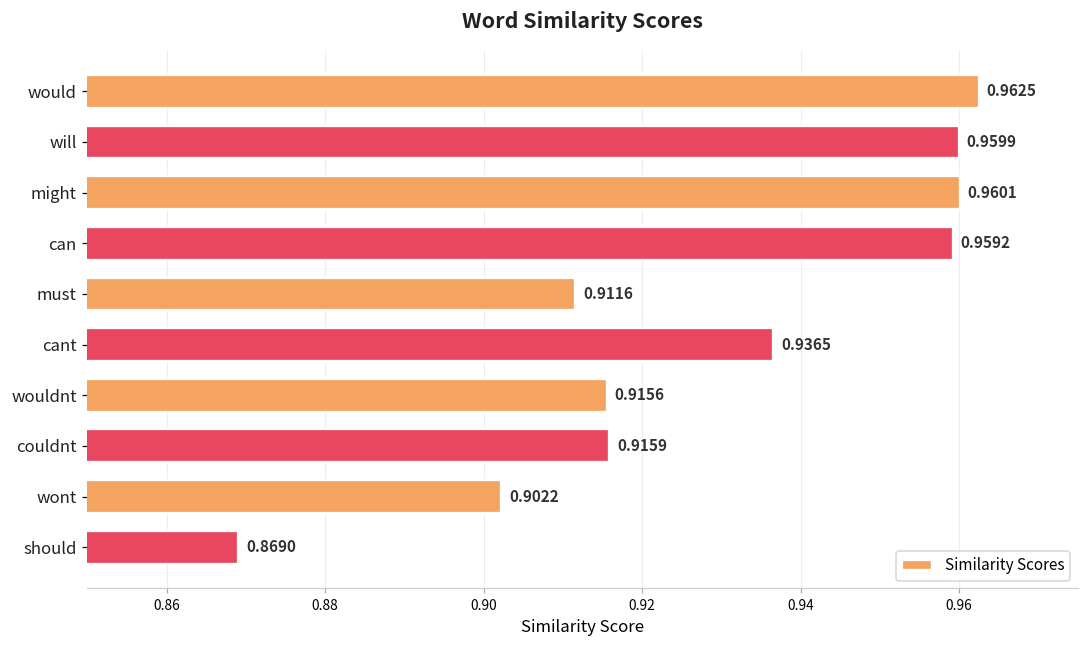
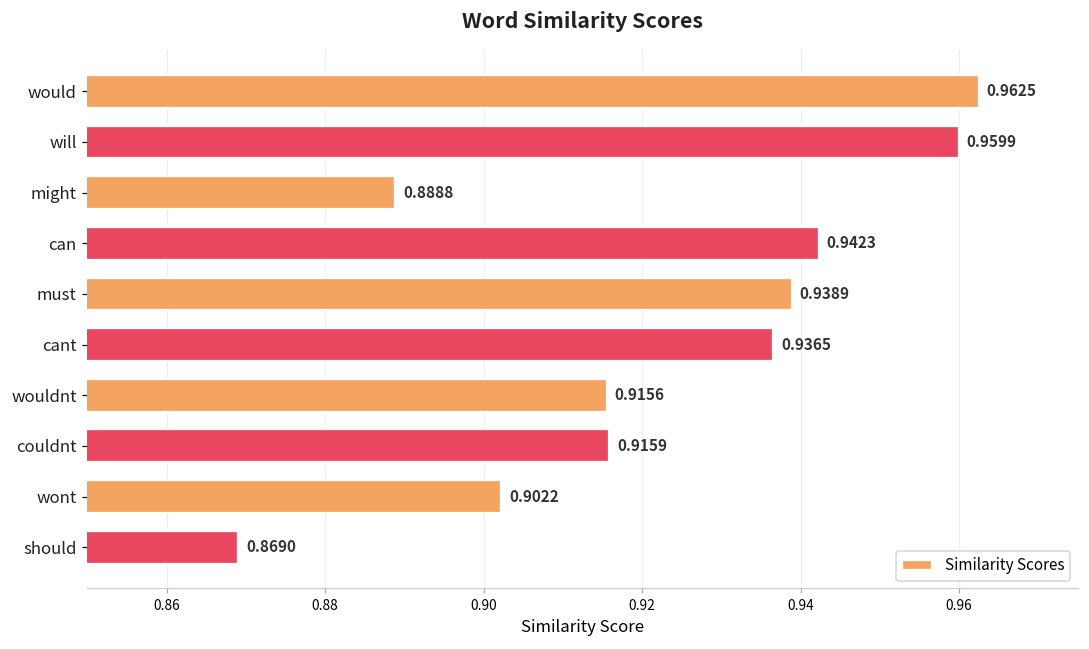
  {
    "would": 0.9625,
    "will": 0.9599,
-   "might": 0.9601,
-   "can": 0.9592,
-   "must": 0.9116,
+   "might": 0.8888,
+   "can": 0.9423,
+   "must": 0.9389,
    "cant": 0.9365,
    "wouldnt": 0.9156,
    "couldnt": 0.9159,
    "wont": 0.9022,
    "should": 0.8690
  }
